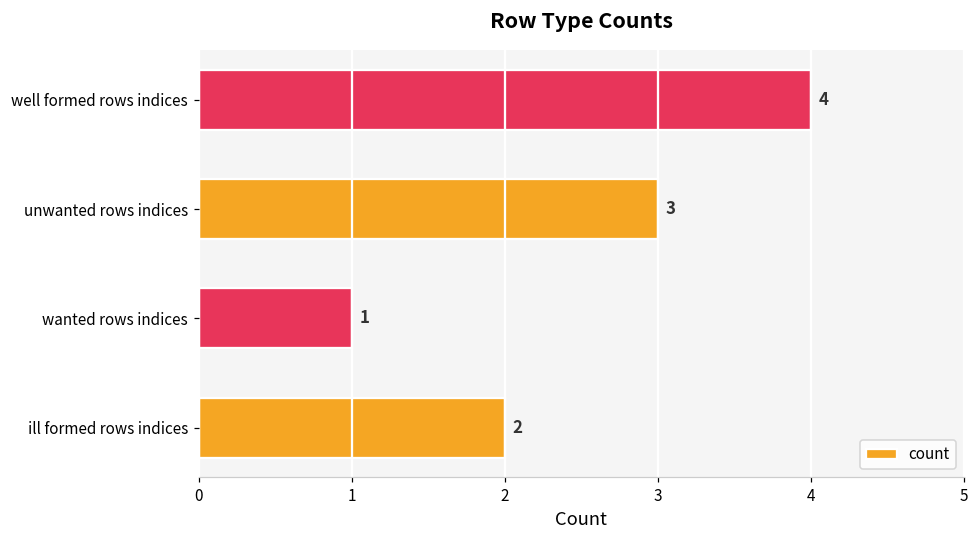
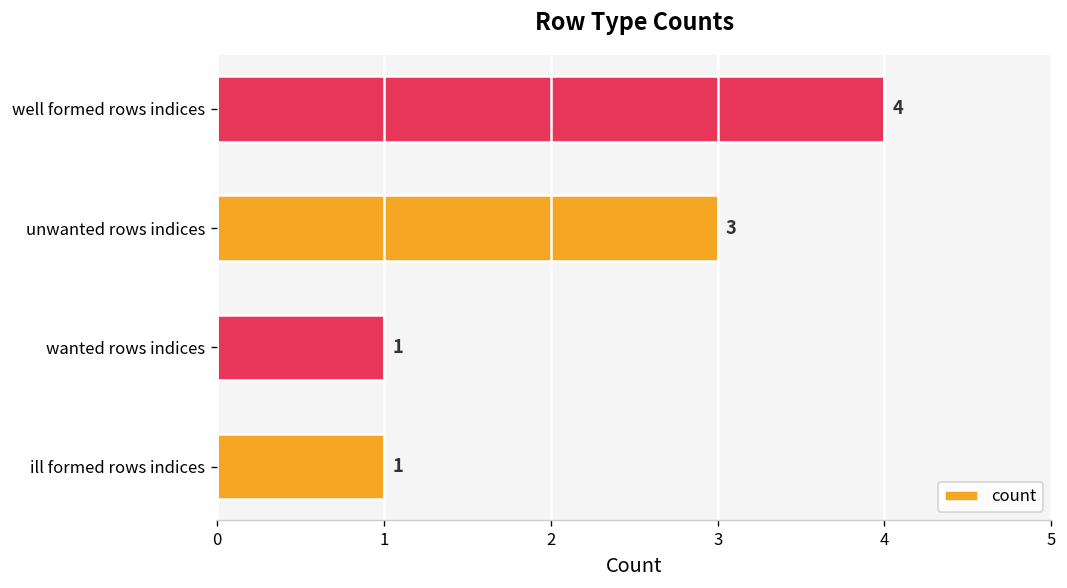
  {
    "well formed rows indices": 4,
    "unwanted rows indices": 3,
    "wanted rows indices": 1,
-   "ill formed rows indices": 2
+   "ill formed rows indices": 1
  }
